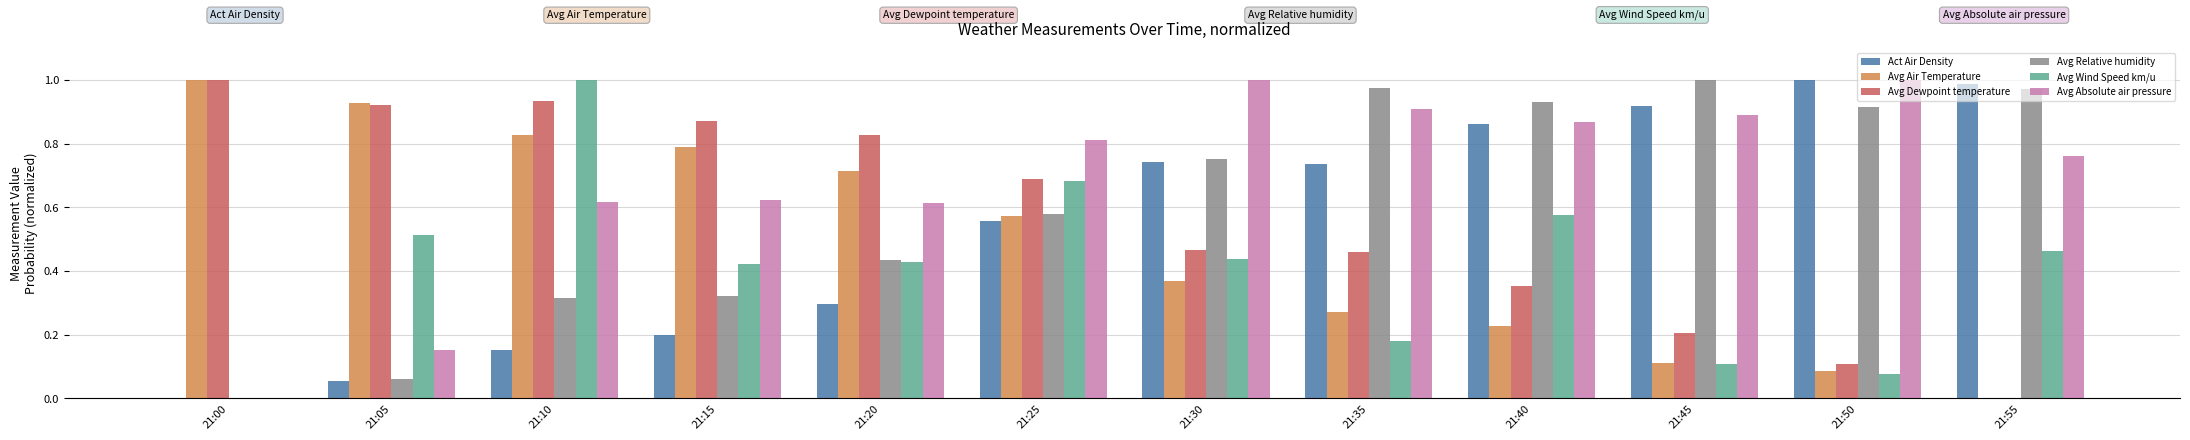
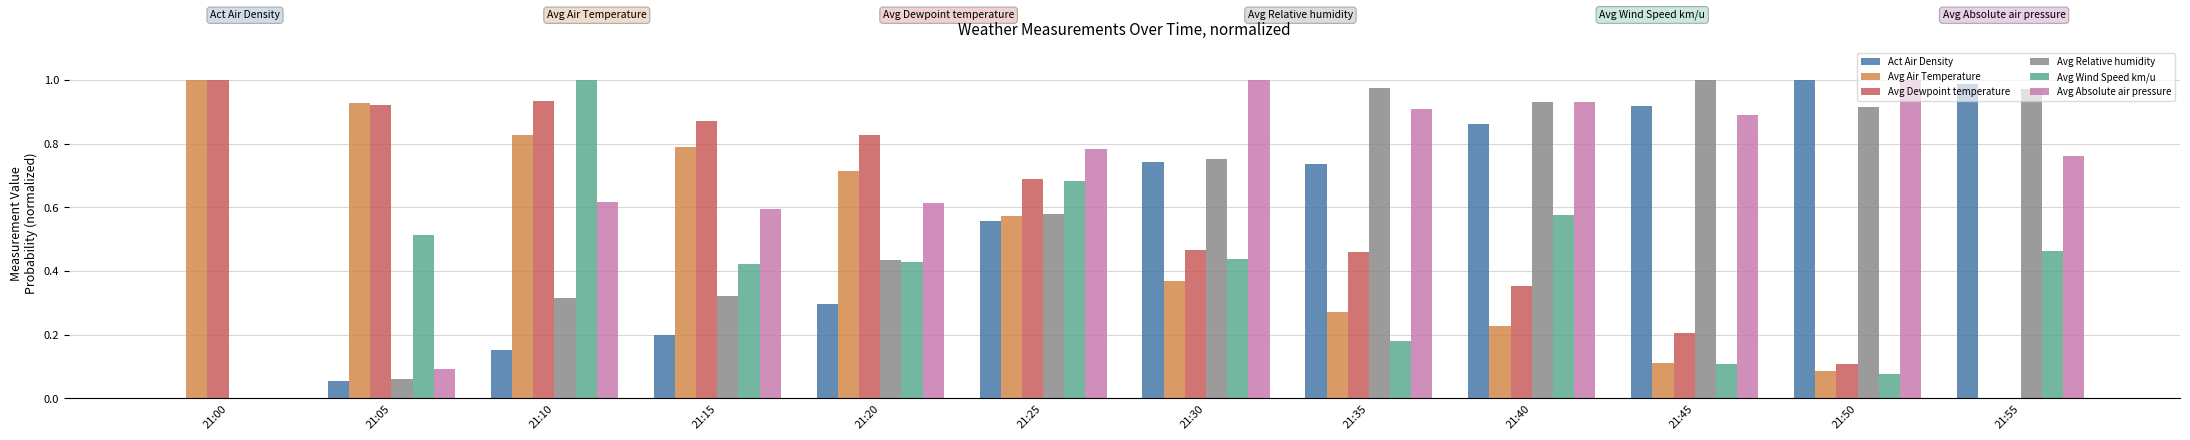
  {
    "Avg Absolute air pressure": {
      "21:00": 0.00,
-     "21:05": 0.15,
+     "21:05": 0.09,
      "21:10": 0.62,
-     "21:15": 0.62,
+     "21:15": 0.59,
      "21:20": 0.61,
-     "21:25": 0.81,
+     "21:25": 0.78,
      "21:30": 1.00,
      "21:35": 0.91,
-     "21:40": 0.87,
+     "21:40": 0.93,
      "21:45": 0.89,
      "21:55": 0.76
    }
  }
